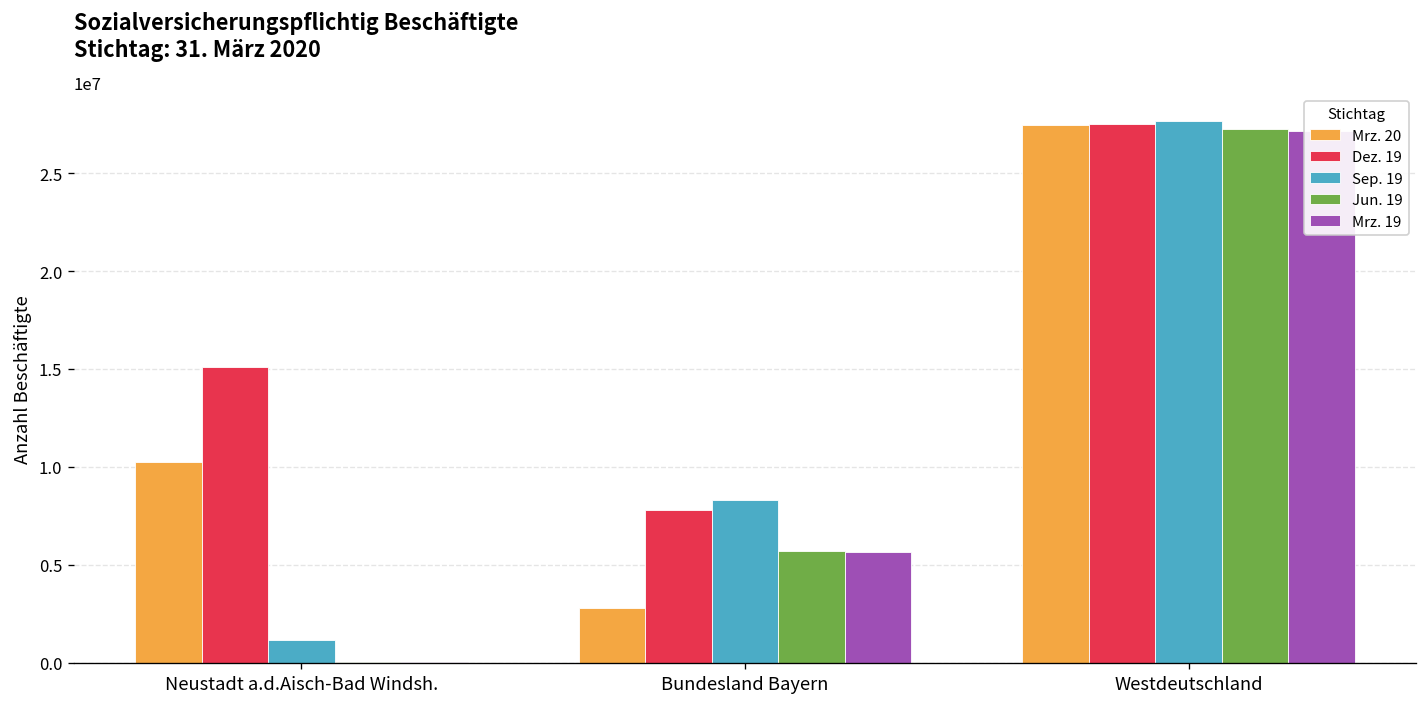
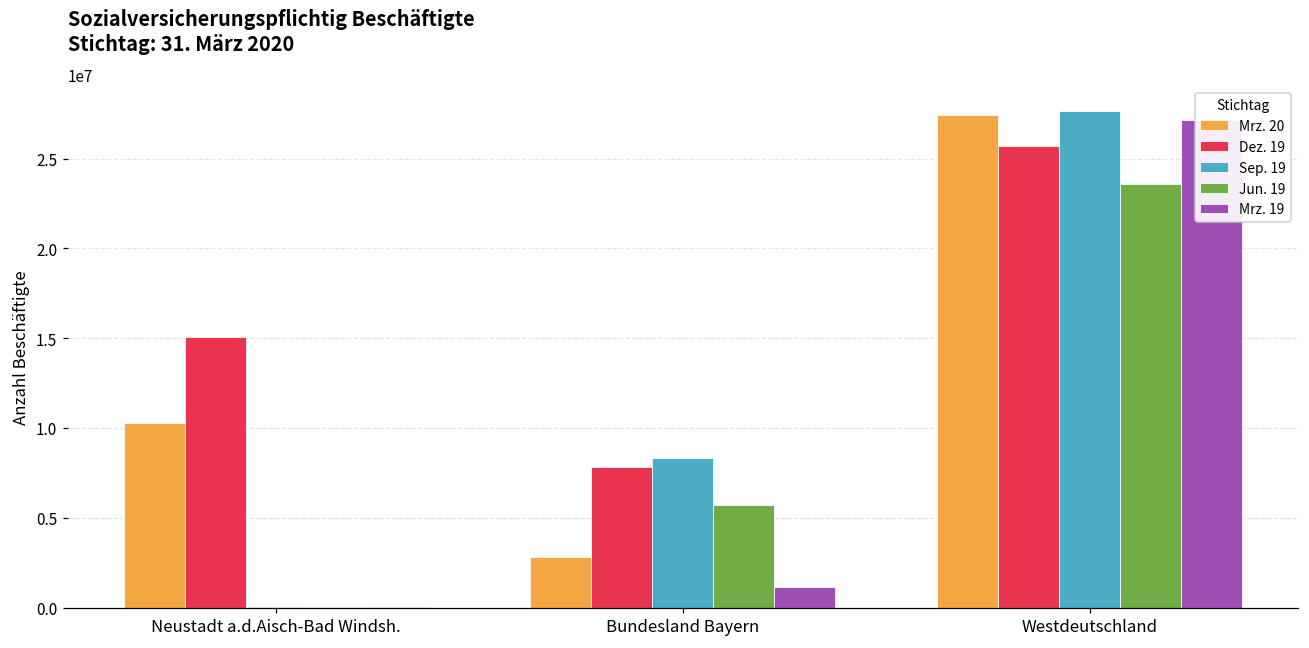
  {
    "Mrz. 20": {
      "Neustadt a.d.Aisch-Bad Windsh.": 10300000,
      "Bundesland Bayern": 2800000,
      "Westdeutschland": 27400000
    },
    "Dez. 19": {
      "Neustadt a.d.Aisch-Bad Windsh.": 15100000,
      "Bundesland Bayern": 7800000,
-     "Westdeutschland": 27500000
+     "Westdeutschland": 25700000
    },
    "Sep. 19": {
-     "Neustadt a.d.Aisch-Bad Windsh.": 1200000,
+     "Neustadt a.d.Aisch-Bad Windsh.": 0,
      "Bundesland Bayern": 8300000,
      "Westdeutschland": 27700000
    },
    "Jun. 19": {
      "Bundesland Bayern": 5700000,
-     "Westdeutschland": 27200000
+     "Westdeutschland": 23600000
    },
    "Mrz. 19": {
-     "Bundesland Bayern": 5700000
+     "Bundesland Bayern": 1200000
    }
  }
